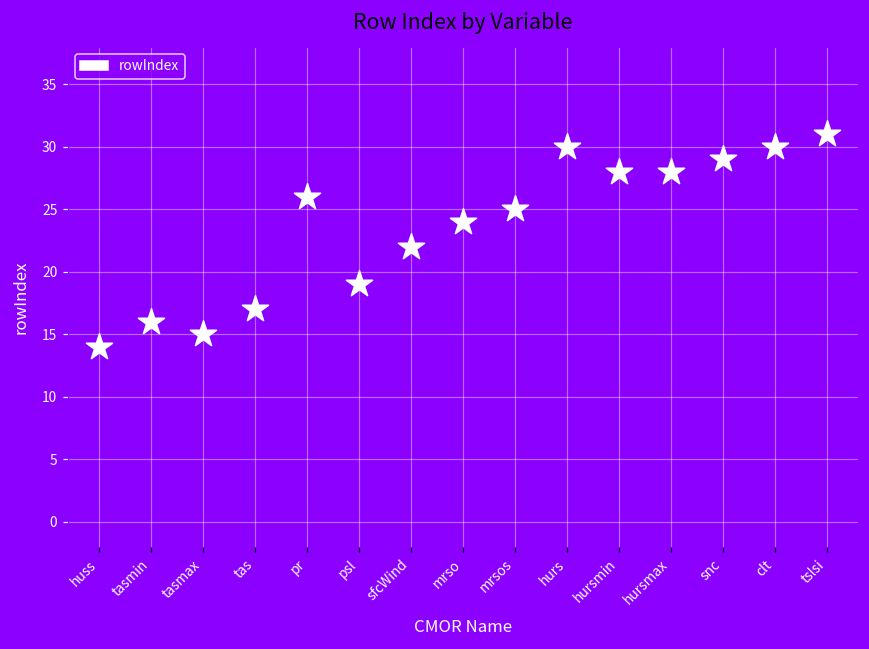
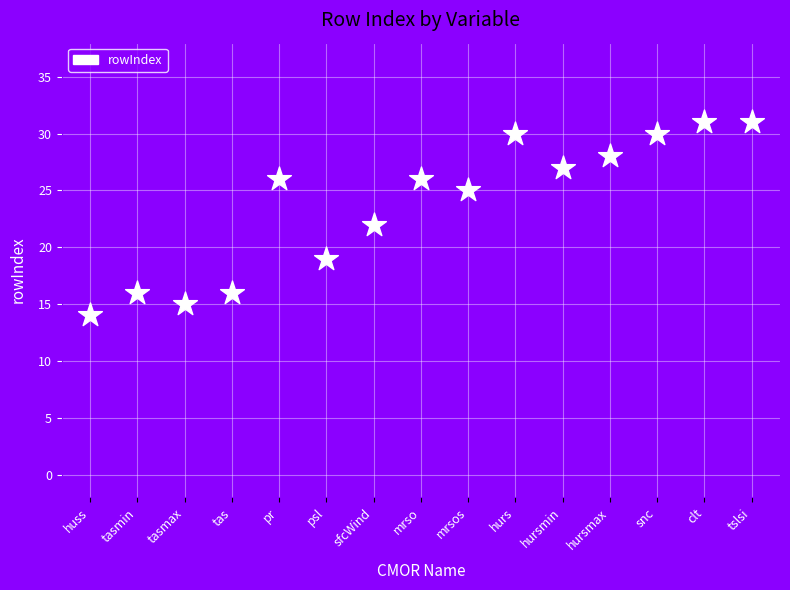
  {
-   "tas": 17,
-   "mrso": 24,
-   "hursmin": 28,
-   "snc": 29,
-   "clt": 30
+   "tas": 16,
+   "mrso": 26,
+   "hursmin": 27,
+   "snc": 30,
+   "clt": 31
  }
